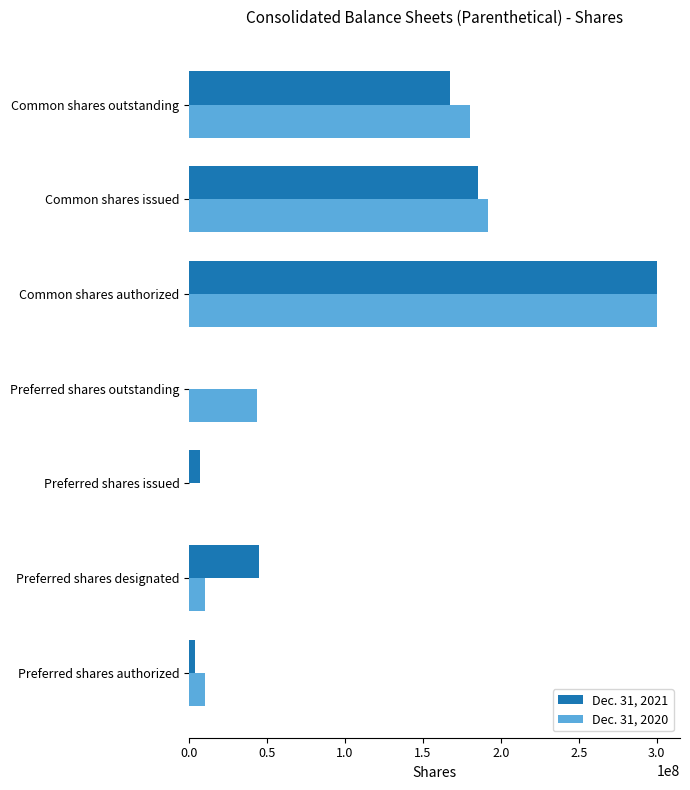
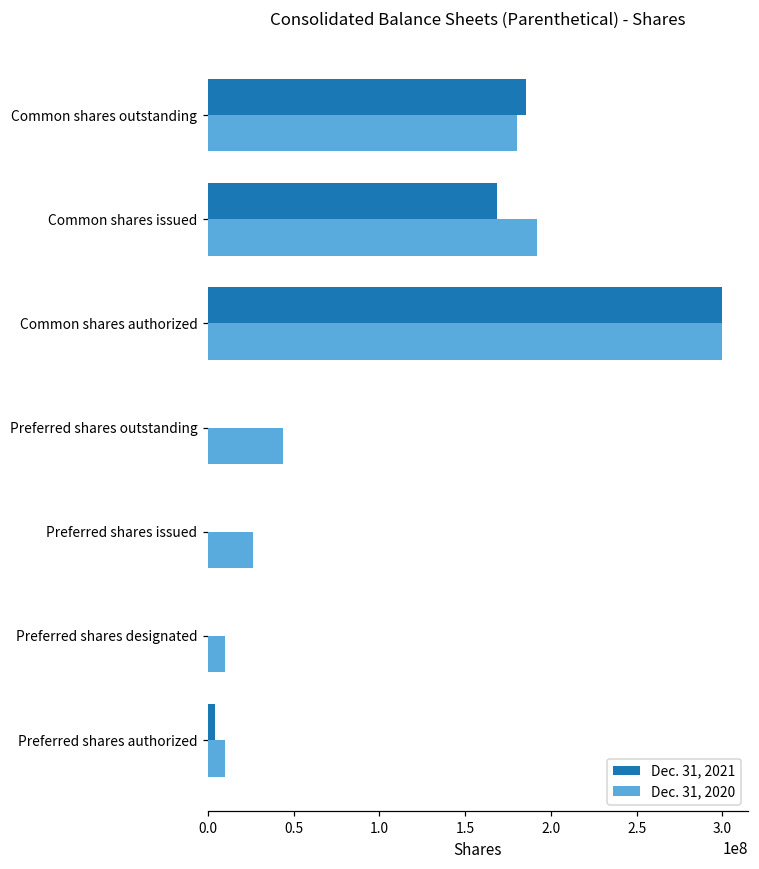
  {
    "Dec. 31, 2021": {
-     "Common shares outstanding": 168000000,
-     "Common shares issued": 185000000,
+     "Common shares outstanding": 185000000,
+     "Common shares issued": 168000000,
      "Common shares authorized": 300000000,
      "Preferred shares outstanding": 0,
-     "Preferred shares issued": 7000000,
-     "Preferred shares designated": 45000000,
+     "Preferred shares issued": 0,
+     "Preferred shares designated": 0,
      "Preferred shares authorized": 4000000
    },
    "Dec. 31, 2020": {
      "Common shares outstanding": 180000000,
      "Common shares issued": 192000000,
      "Common shares authorized": 300000000,
      "Preferred shares outstanding": 44000000,
-     "Preferred shares issued": 0,
+     "Preferred shares issued": 26000000,
      "Preferred shares designated": 10000000,
      "Preferred shares authorized": 10000000
    }
  }
